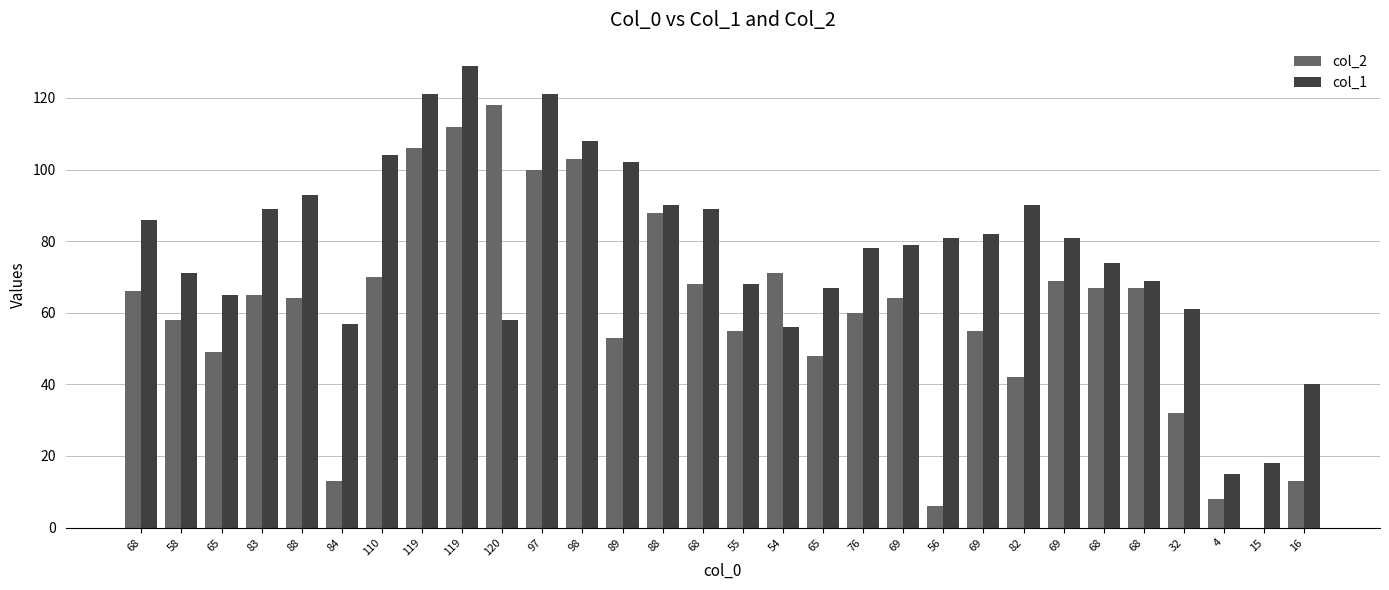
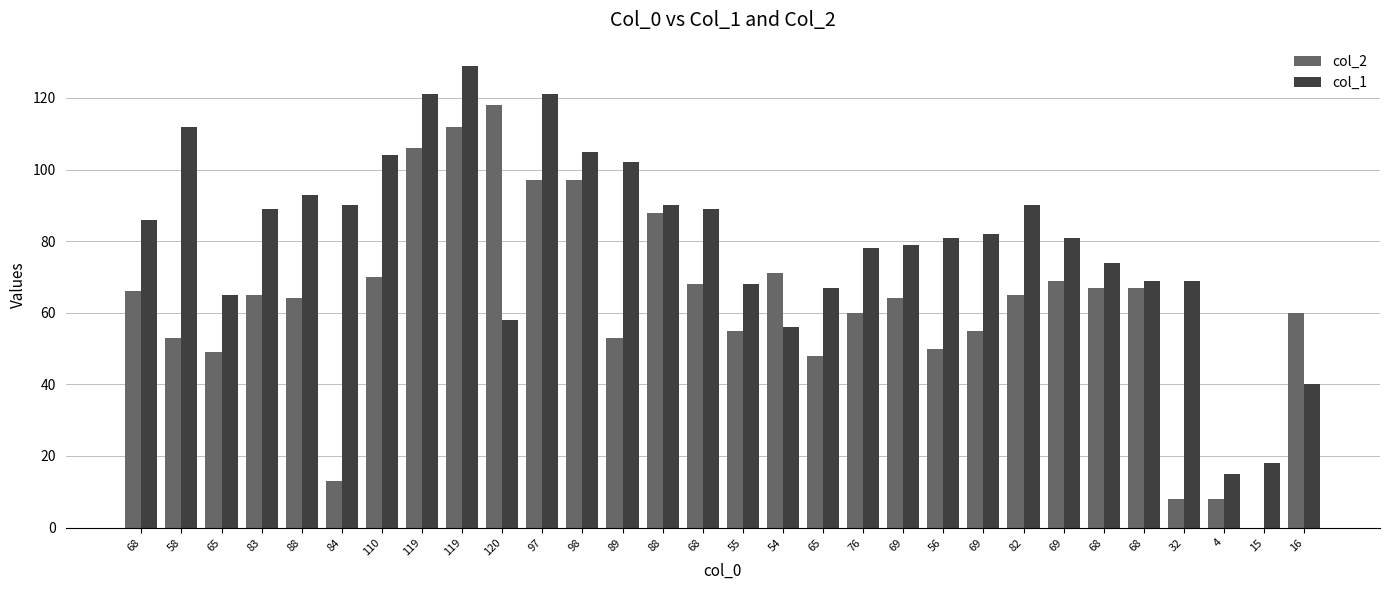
  {
    "col_2": {
-     "58": 58,
+     "58": 53,
      "83": 65,
      "84": 13,
      "110": 70,
      "120": 118,
-     "97": 100,
-     "98": 103,
+     "97": 97,
+     "98": 97,
      "89": 53,
      "55": 55,
      "54": 71,
      "76": 60,
-     "56": 6,
-     "82": 42,
-     "32": 32,
+     "56": 50,
+     "82": 65,
+     "32": 8,
      "4": 8,
      "15": 0,
-     "16": 13
+     "16": 60
    },
    "col_1": {
-     "58": 71,
+     "58": 112,
      "83": 89,
-     "84": 57,
+     "84": 90,
      "110": 104,
      "120": 58,
      "97": 121,
-     "98": 108,
+     "98": 105,
      "89": 102,
      "55": 68,
      "54": 56,
      "76": 78,
      "56": 81,
      "82": 90,
-     "32": 61,
+     "32": 69,
      "4": 15,
      "15": 18,
      "16": 40
    }
  }
